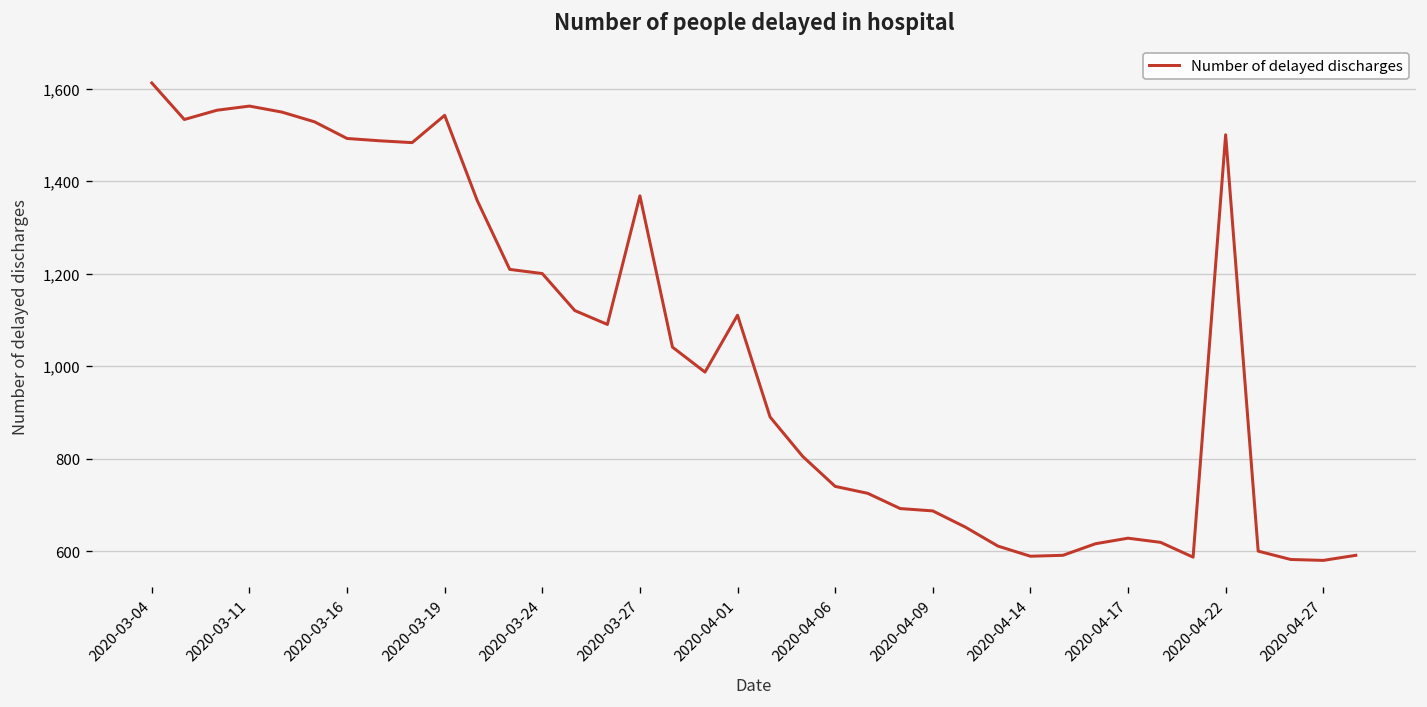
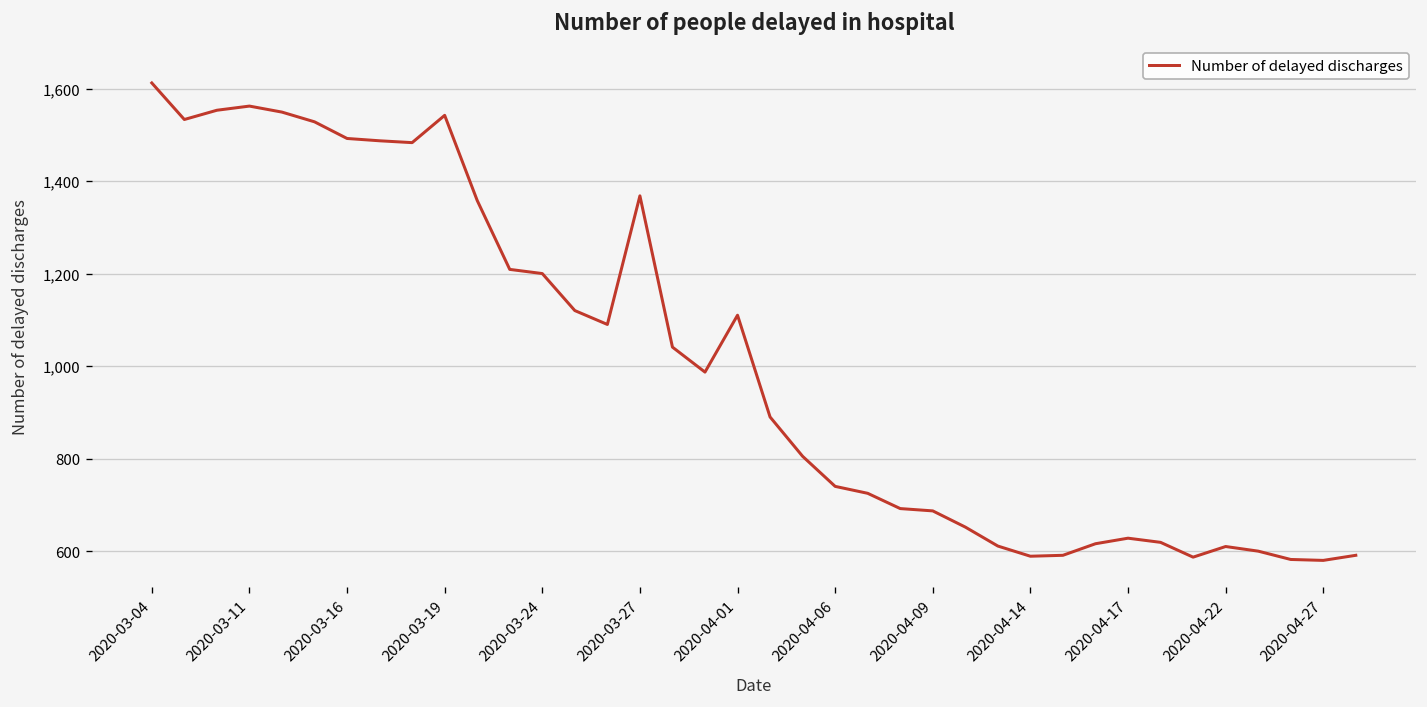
  {
    "2020-03-04": "1,610",
    "2020-03-11": "1,560",
    "2020-03-16": "1,490",
    "2020-03-19": "1,540",
    "2020-03-24": "1,200",
    "2020-03-27": "1,370",
    "2020-04-01": "1,110",
    "2020-04-06": "740",
    "2020-04-09": "690",
    "2020-04-14": "590",
    "2020-04-17": "630",
-   "2020-04-22": "1,500",
+   "2020-04-22": "610",
    "2020-04-27": "580"
  }
